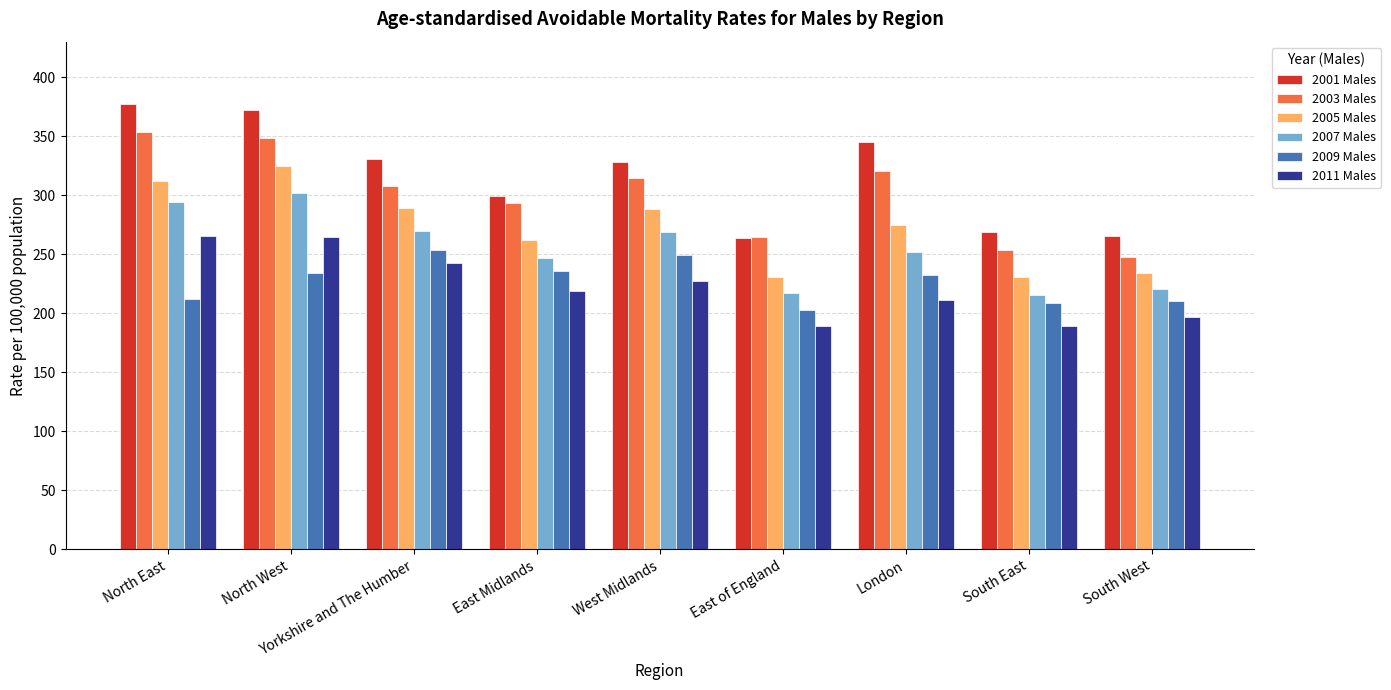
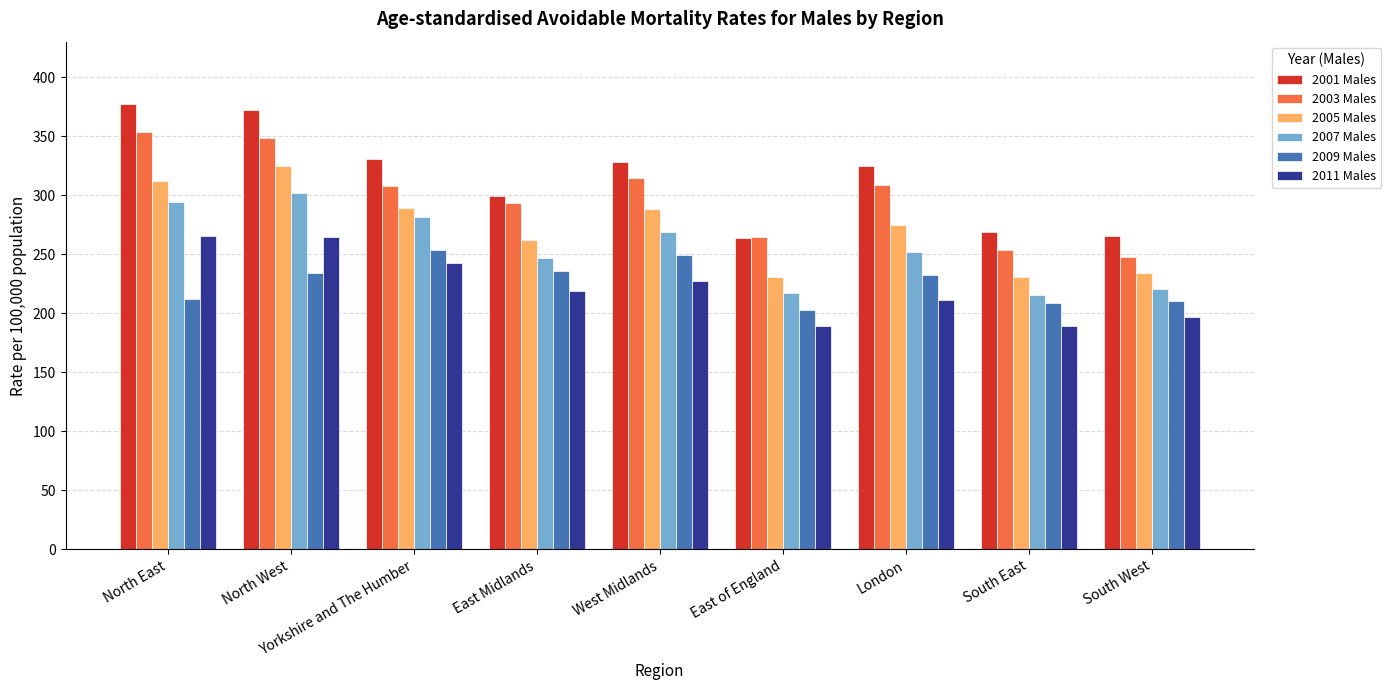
  {
    "2001 Males": {
      "North East": 377,
      "North West": 372,
      "Yorkshire and The Humber": 331,
      "East Midlands": 300,
      "West Midlands": 328,
      "East of England": 264,
-     "London": 345,
+     "London": 325,
      "South East": 269,
      "South West": 266
    },
    "2003 Males": {
      "North East": 354,
      "North West": 348,
      "Yorkshire and The Humber": 308,
      "East Midlands": 293,
      "West Midlands": 314,
      "East of England": 264,
-     "London": 320,
+     "London": 309,
      "South East": 254,
      "South West": 248
    },
    "2005 Males": {
      "North East": 312,
      "North West": 325,
      "Yorkshire and The Humber": 289,
      "East Midlands": 262,
      "West Midlands": 288,
      "East of England": 230,
      "London": 274,
      "South East": 231,
      "South West": 234
    },
    "2007 Males": {
      "North East": 295,
      "North West": 301,
-     "Yorkshire and The Humber": 270,
+     "Yorkshire and The Humber": 282,
      "East Midlands": 247,
      "West Midlands": 269,
      "East of England": 217,
      "London": 252,
      "South East": 215,
      "South West": 221
    },
    "2009 Males": {
      "North East": 212,
      "North West": 234,
      "Yorkshire and The Humber": 254,
      "East Midlands": 235,
      "West Midlands": 249,
      "East of England": 203,
      "London": 232,
      "South East": 209,
      "South West": 210
    },
    "2011 Males": {
      "North East": 266,
      "North West": 265,
      "Yorkshire and The Humber": 242,
      "East Midlands": 219,
      "West Midlands": 227,
      "East of England": 189,
      "London": 211,
      "South East": 189,
      "South West": 197
    }
  }
